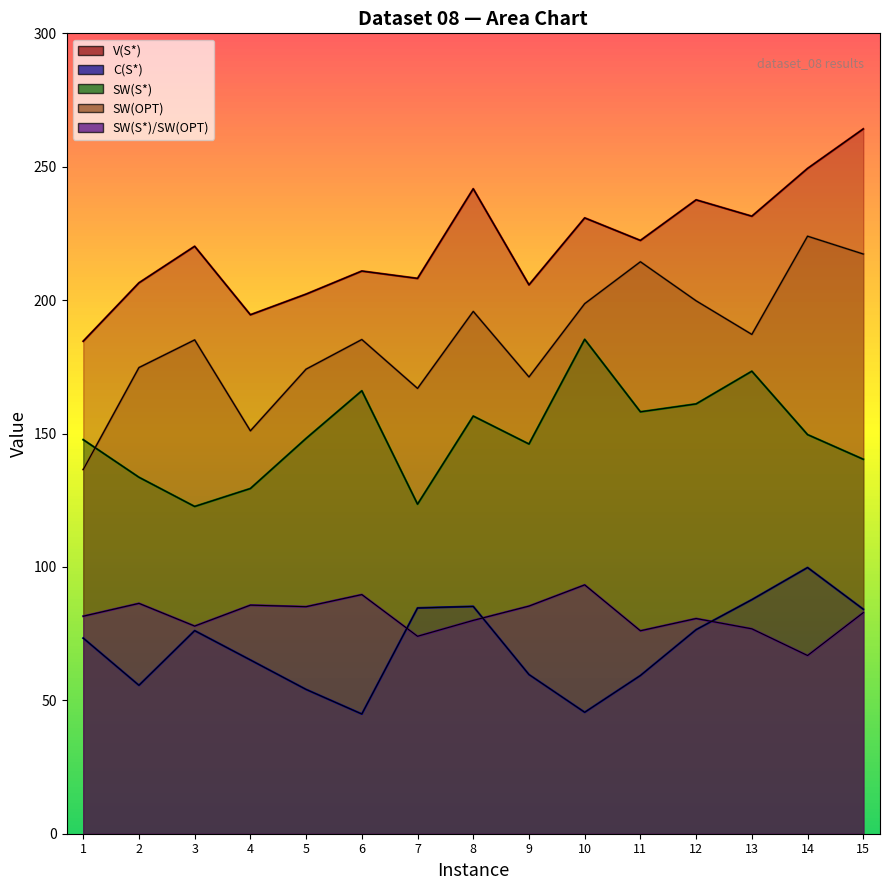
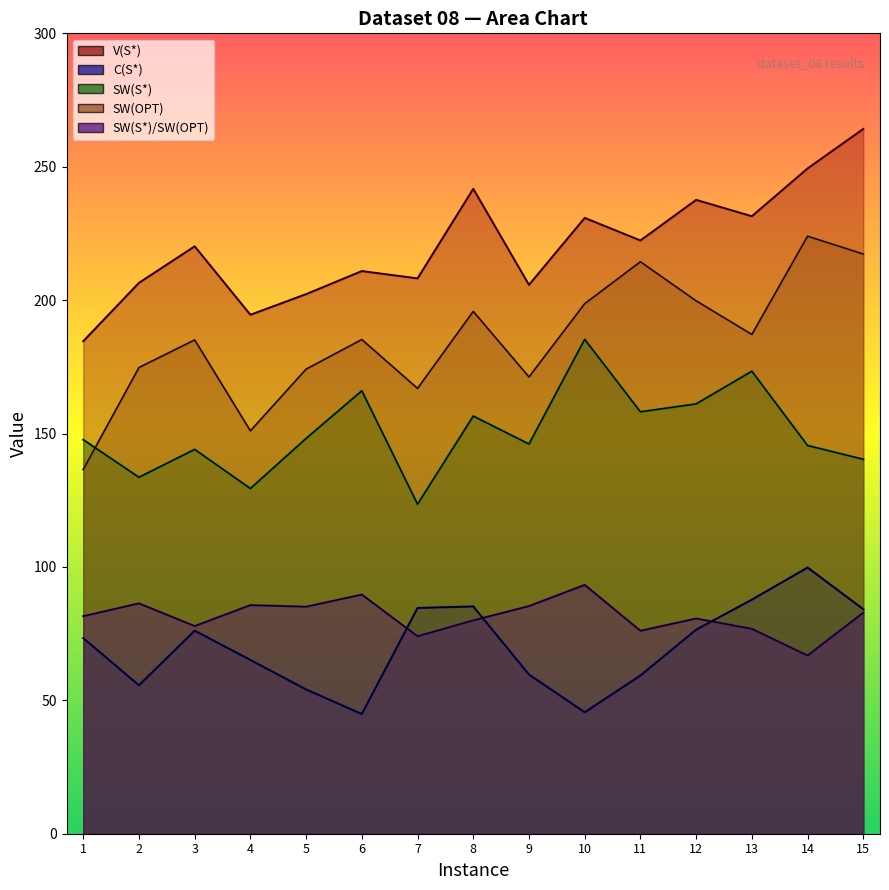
  {
    "SW(S*)": {
      "1": 148,
      "2": 134,
-     "3": 123,
+     "3": 144,
      "4": 129,
      "5": 148,
      "6": 166,
      "7": 124,
      "8": 157,
      "9": 146,
      "10": 185,
      "11": 158,
      "12": 161,
      "13": 173,
-     "14": 150,
+     "14": 146,
      "15": 140
    }
  }
